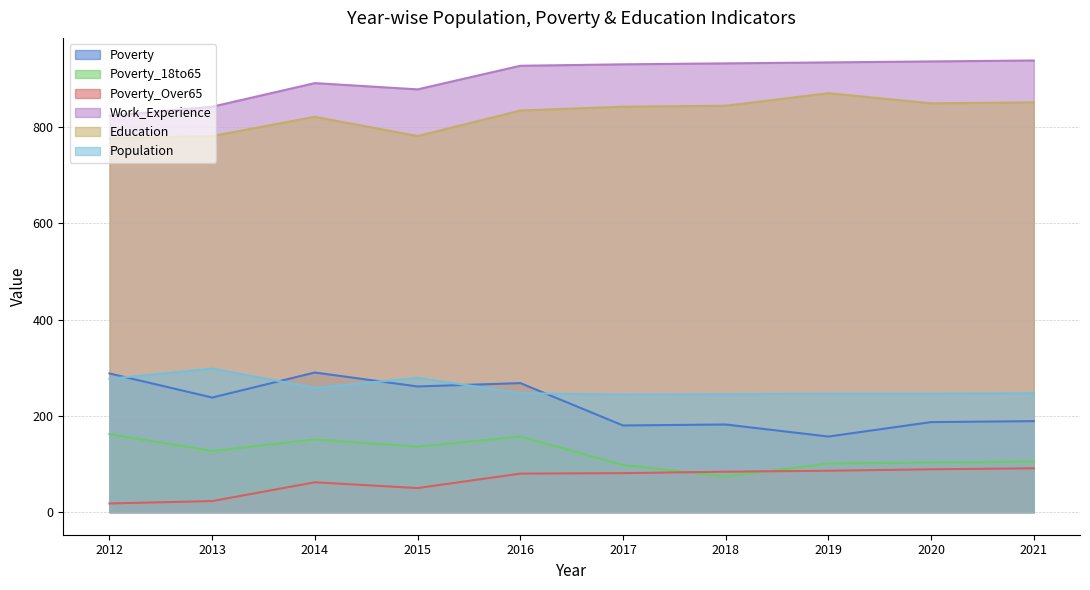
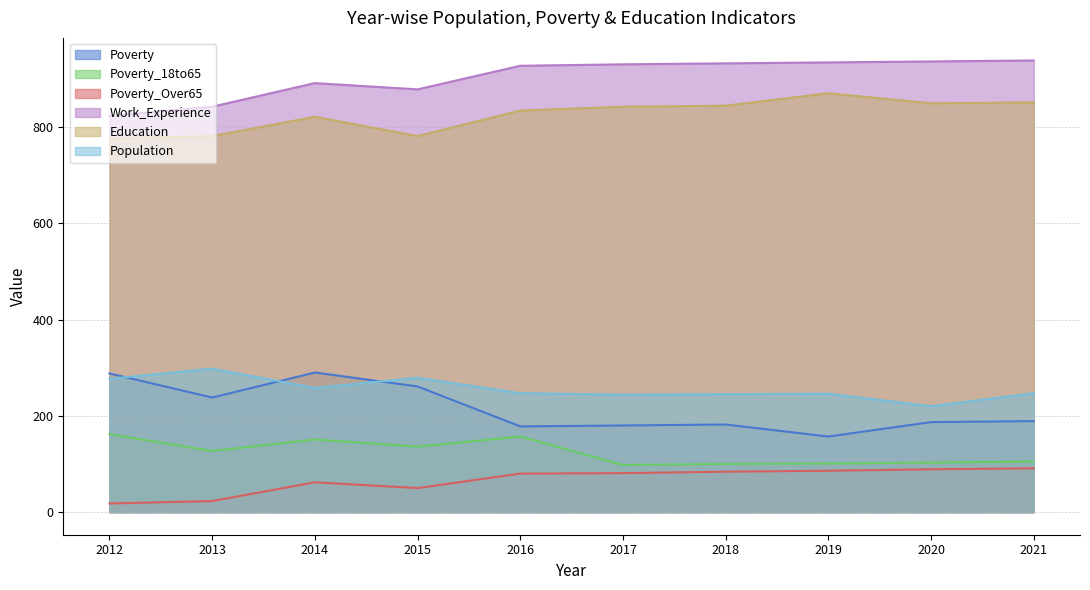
  {
    "Poverty": {
      "2012": 290,
      "2013": 240,
      "2014": 290,
      "2015": 260,
-     "2016": 270,
+     "2016": 180,
      "2017": 180,
      "2018": 180,
      "2019": 160,
      "2020": 190,
      "2021": 190
    },
    "Poverty_18to65": {
      "2012": 160,
      "2013": 130,
      "2014": 150,
      "2015": 140,
      "2016": 160,
      "2017": 100,
-     "2018": 70,
+     "2018": 100,
      "2019": 100,
      "2020": 100,
      "2021": 110
    },
    "Poverty_Over65": {
      "2012": 20,
      "2013": 20,
      "2014": 60,
      "2015": 50,
      "2016": 80,
      "2017": 80,
      "2018": 80,
      "2019": 90,
      "2020": 90,
      "2021": 90
    },
    "Work_Experience": {
      "2014": 890,
      "2015": 880,
      "2016": 930,
      "2017": 930,
      "2018": 930,
      "2019": 930,
      "2020": 940,
      "2021": 940
    },
    "Education": {
      "2014": 820,
      "2015": 780,
      "2016": 830,
      "2017": 840,
      "2018": 840,
      "2019": 870,
      "2020": 850,
      "2021": 850
    },
    "Population": {
      "2012": 280,
      "2013": 300,
      "2014": 260,
      "2015": 280,
      "2016": 250,
      "2017": 240,
      "2018": 250,
      "2019": 250,
-     "2020": 250,
+     "2020": 220,
      "2021": 250
    }
  }
